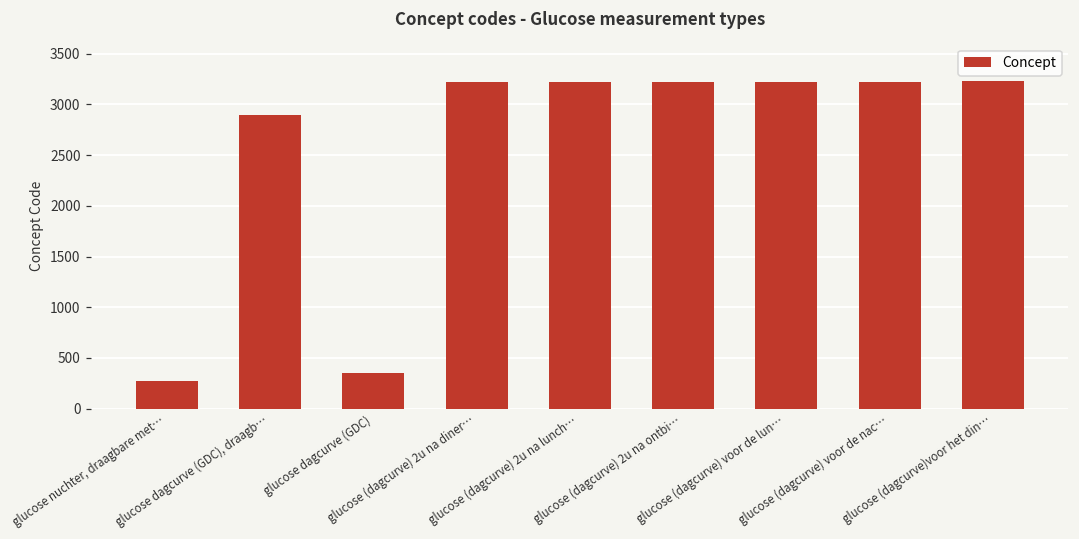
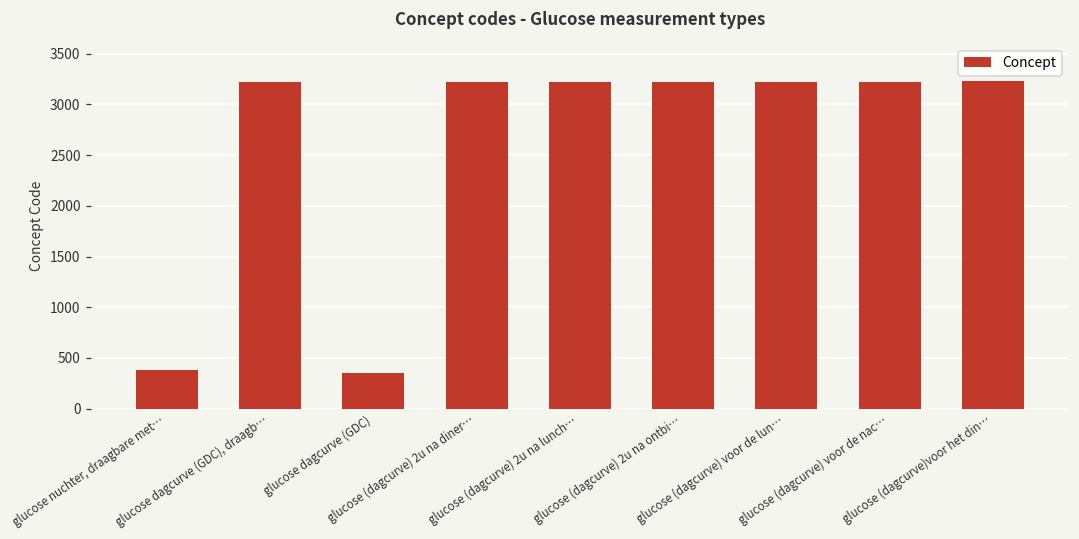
  {
-   "glucose nuchter, draagbare met…": 300,
-   "glucose dagcurve (GDC), draagb…": 2900,
+   "glucose nuchter, draagbare met…": 400,
+   "glucose dagcurve (GDC), draagb…": 3200,
    "glucose dagcurve (GDC)": 400,
    "glucose (dagcurve) 2u na diner…": 3200,
    "glucose (dagcurve) 2u na lunch…": 3200,
    "glucose (dagcurve) 2u na ontbi…": 3200,
    "glucose (dagcurve) voor de lun…": 3200,
    "glucose (dagcurve) voor de nac…": 3200,
    "glucose (dagcurve)voor het din…": 3200
  }
